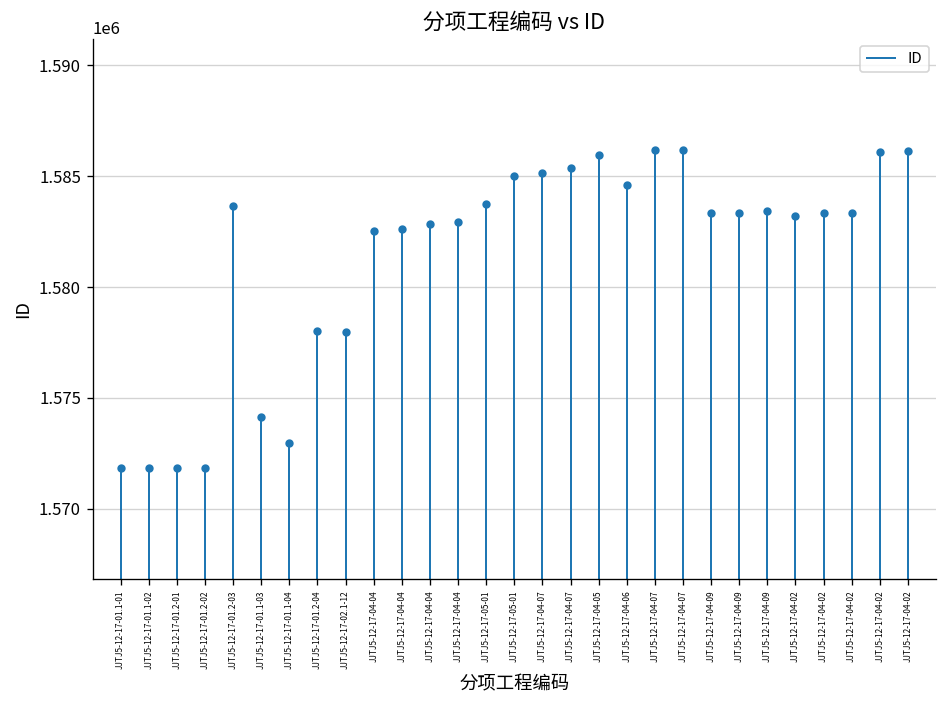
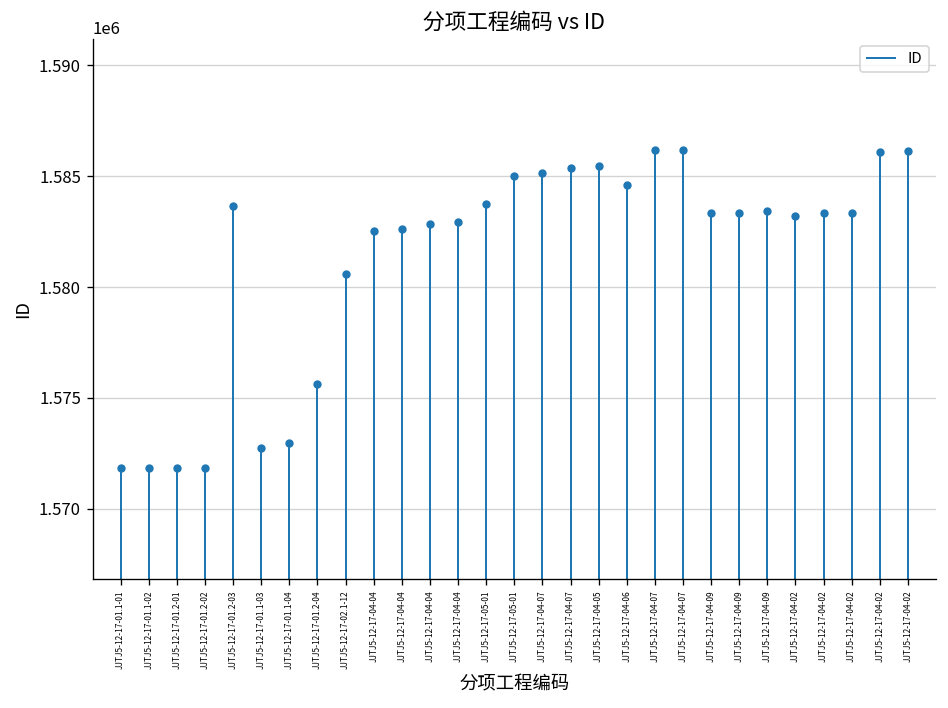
  {
    "JJTJ5-12-17-01.1-01": 1571900,
    "JJTJ5-12-17-01.1-02": 1571900,
    "JJTJ5-12-17-01.2-01": 1571900,
    "JJTJ5-12-17-01.2-02": 1571900,
    "JJTJ5-12-17-01.2-03": 1583700,
-   "JJTJ5-12-17-01.1-03": 1574100,
+   "JJTJ5-12-17-01.1-03": 1572700,
    "JJTJ5-12-17-01.1-04": 1573000,
-   "JJTJ5-12-17-01.2-04": 1578000,
-   "JJTJ5-12-17-02.1-12": 1578000,
-   "JJTJ5-12-17-04-05": 1585900,
+   "JJTJ5-12-17-01.2-04": 1575600,
+   "JJTJ5-12-17-02.1-12": 1580600,
+   "JJTJ5-12-17-04-05": 1585500,
    "JJTJ5-12-17-04-06": 1584600
  }
